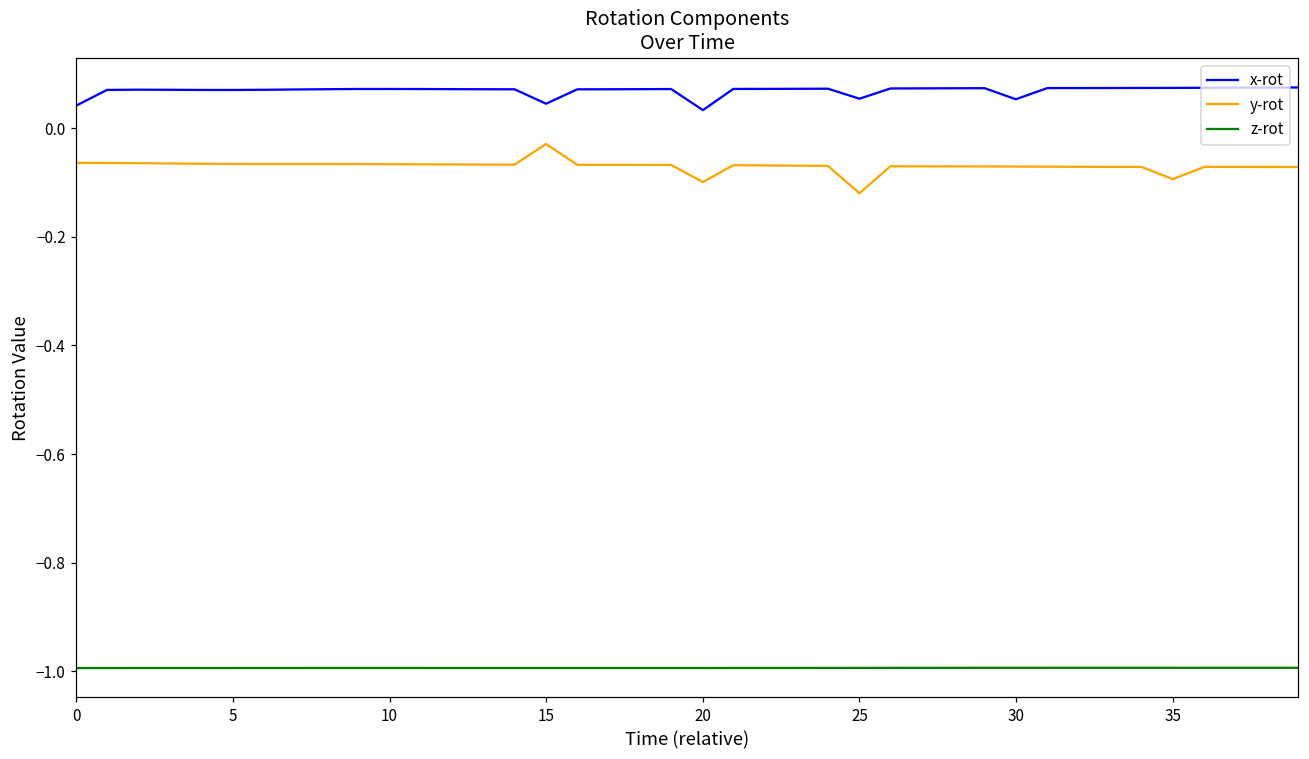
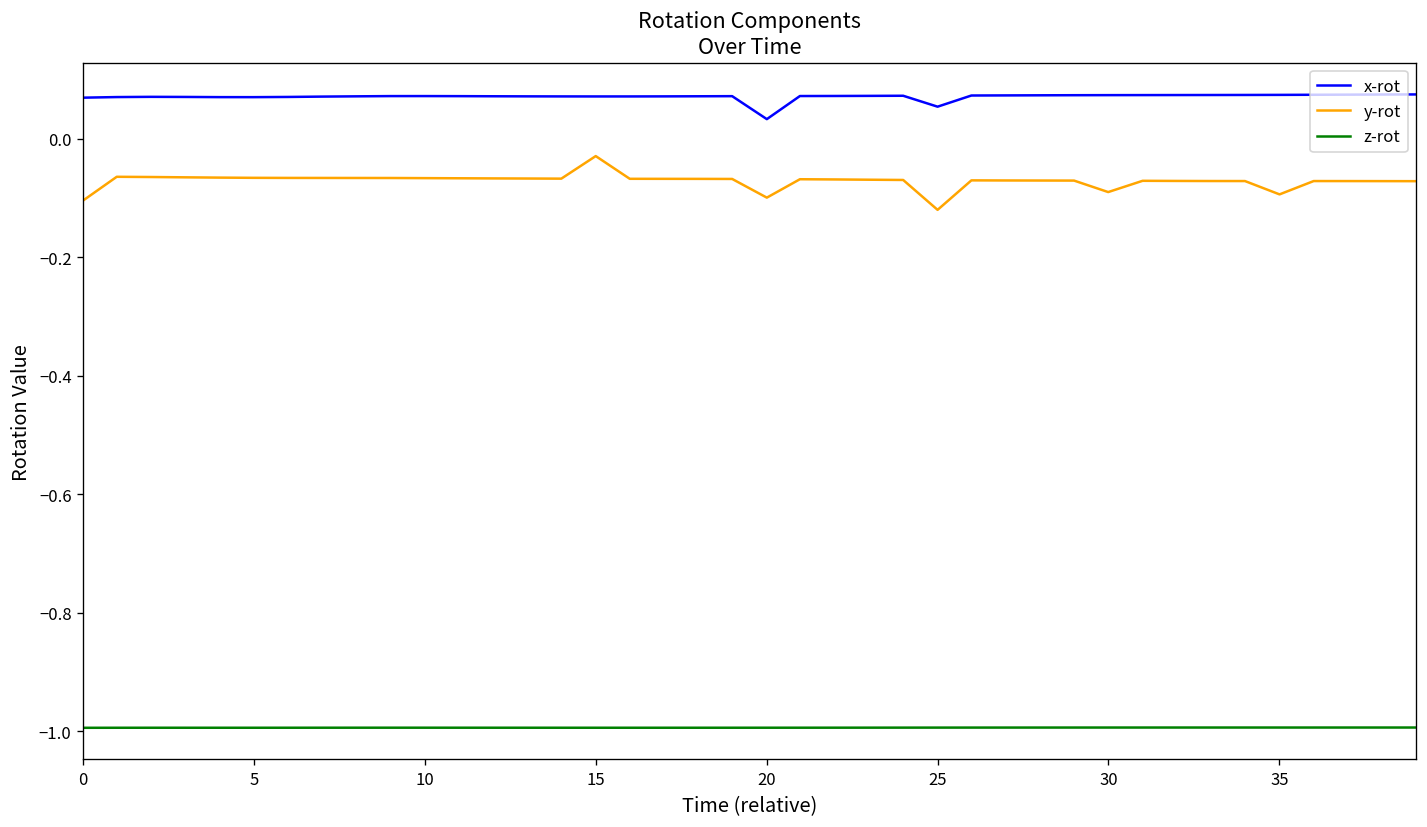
  {
    "x-rot": {
-     "0": 0.04,
-     "15": 0.04,
+     "0": 0.07,
+     "15": 0.07,
      "20": 0.03,
      "25": 0.05,
-     "30": 0.05,
+     "30": 0.07,
      "35": 0.07
    },
    "y-rot": {
-     "0": -0.06,
+     "0": -0.10,
      "15": -0.03,
      "20": -0.10,
      "25": -0.12,
-     "30": -0.07,
+     "30": -0.09,
      "35": -0.09
    },
    "z-rot": {
      "0": -0.99,
      "15": -0.99,
      "20": -0.99,
      "25": -0.99,
      "30": -0.99,
      "35": -0.99
    }
  }
